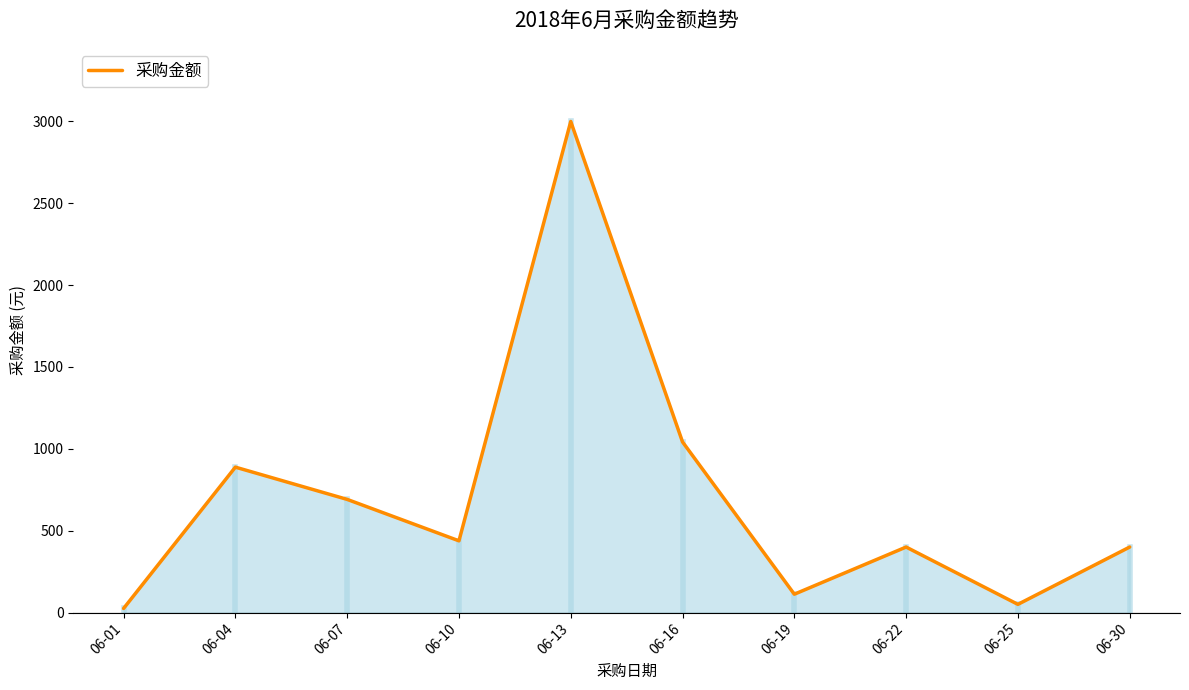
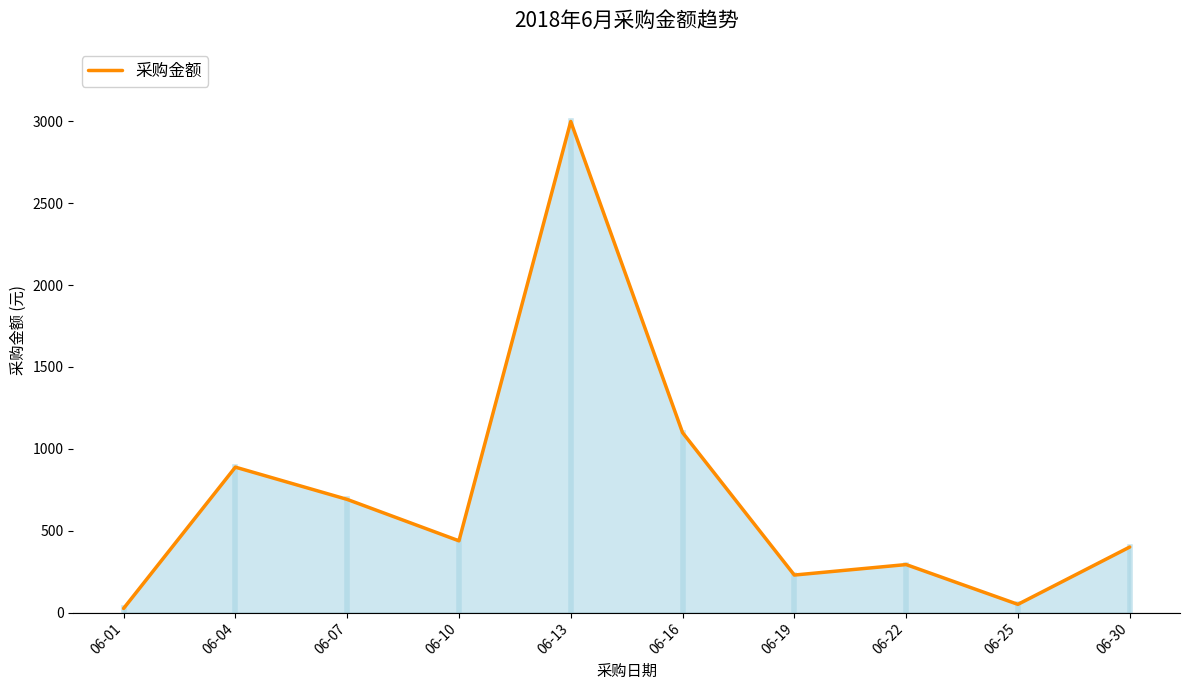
  {
    "采购金额": {
-     "06-16": 1040,
-     "06-19": 110,
-     "06-22": 400
+     "06-16": 1100,
+     "06-19": 230,
+     "06-22": 290
    }
  }
